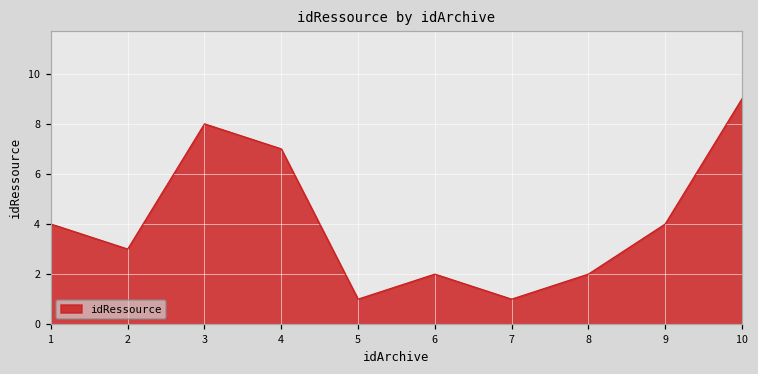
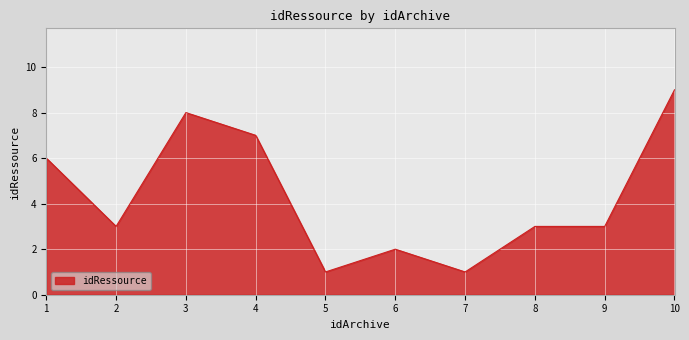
  {
-   "1": 4,
+   "1": 6,
    "2": 3,
    "3": 8,
    "4": 7,
    "5": 1,
    "6": 2,
    "7": 1,
-   "8": 2,
-   "9": 4,
+   "8": 3,
+   "9": 3,
    "10": 9
  }
